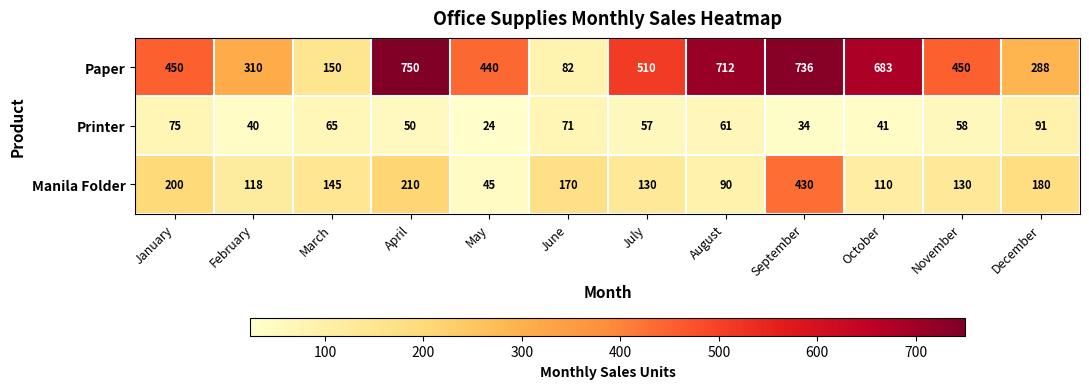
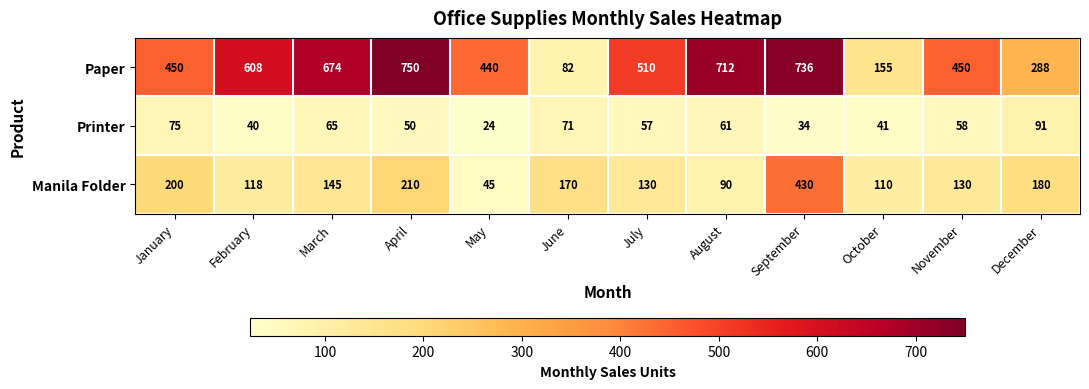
  {
    "Paper": {
      "January": 450,
-     "February": 310,
-     "March": 150,
+     "February": 608,
+     "March": 674,
      "April": 750,
      "May": 440,
      "June": 82,
      "July": 510,
      "August": 712,
      "September": 736,
-     "October": 683,
+     "October": 155,
      "November": 450,
      "December": 288
    },
    "Printer": {
      "January": 75,
      "February": 40,
      "March": 65,
      "April": 50,
      "May": 24,
      "June": 71,
      "July": 57,
      "August": 61,
      "September": 34,
      "October": 41,
      "November": 58,
      "December": 91
    },
    "Manila Folder": {
      "January": 200,
      "February": 118,
      "March": 145,
      "April": 210,
      "May": 45,
      "June": 170,
      "July": 130,
      "August": 90,
      "September": 430,
      "October": 110,
      "November": 130,
      "December": 180
    }
  }
